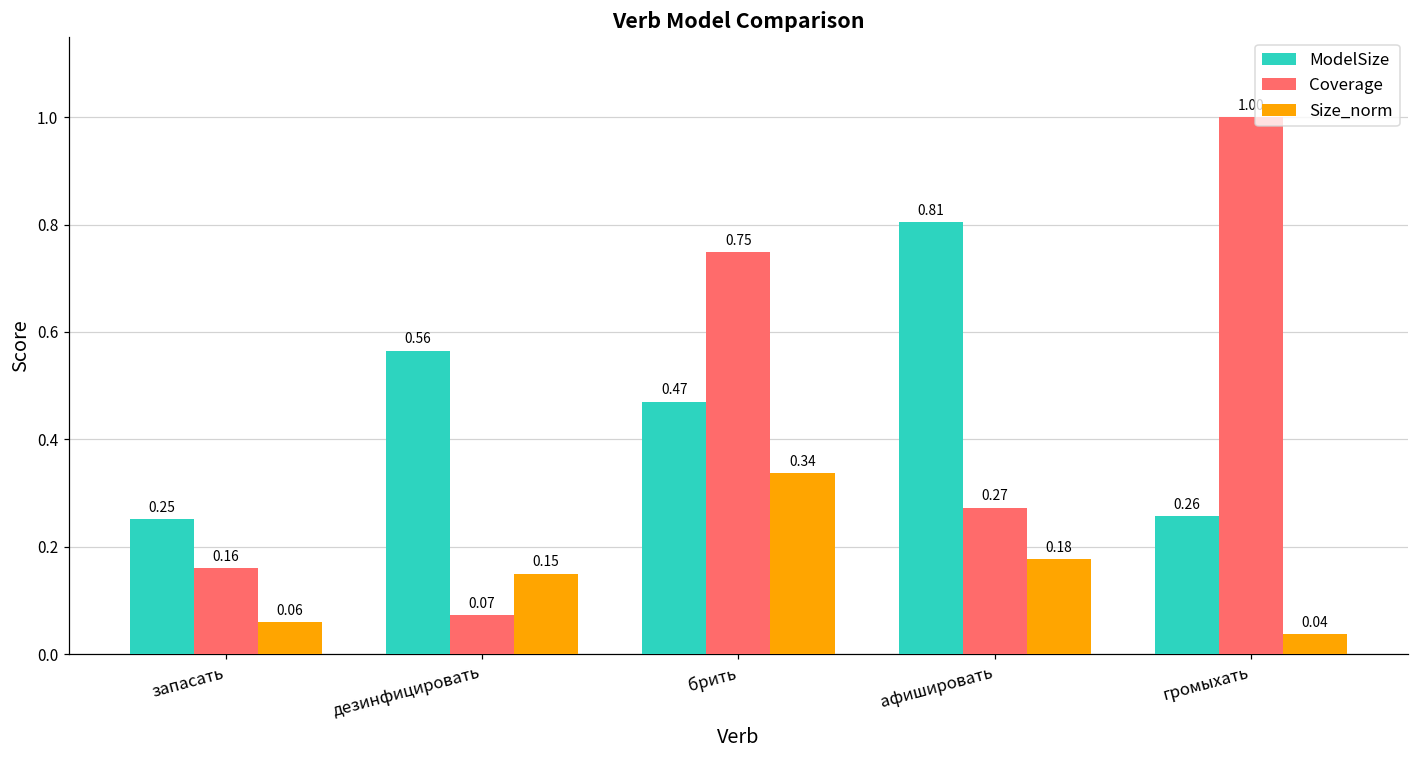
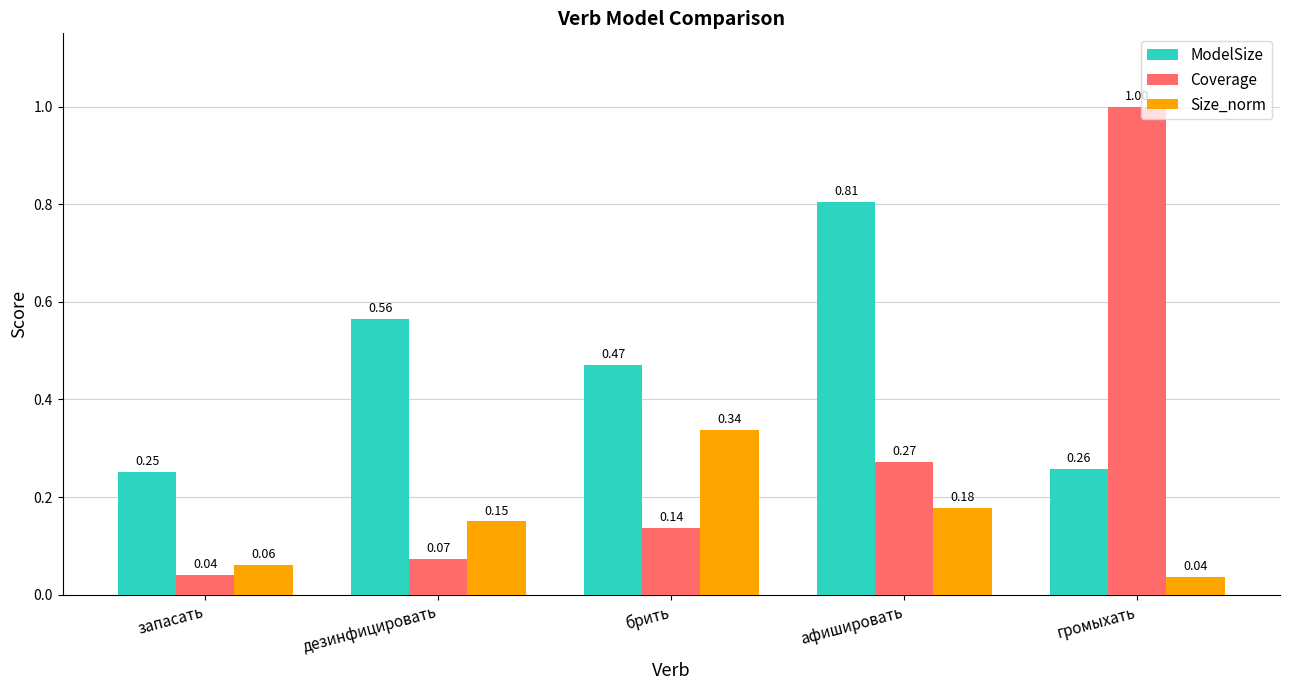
  {
    "ModelSize": {
      "запасать": 0.25,
      "дезинфицировать": 0.56,
      "брить": 0.47,
      "афишировать": 0.81,
      "громыхать": 0.26
    },
    "Coverage": {
-     "запасать": 0.16,
+     "запасать": 0.04,
      "дезинфицировать": 0.07,
-     "брить": 0.75,
+     "брить": 0.14,
      "афишировать": 0.27
    },
    "Size_norm": {
      "запасать": 0.06,
      "дезинфицировать": 0.15,
      "брить": 0.34,
      "афишировать": 0.18,
      "громыхать": 0.04
    }
  }
